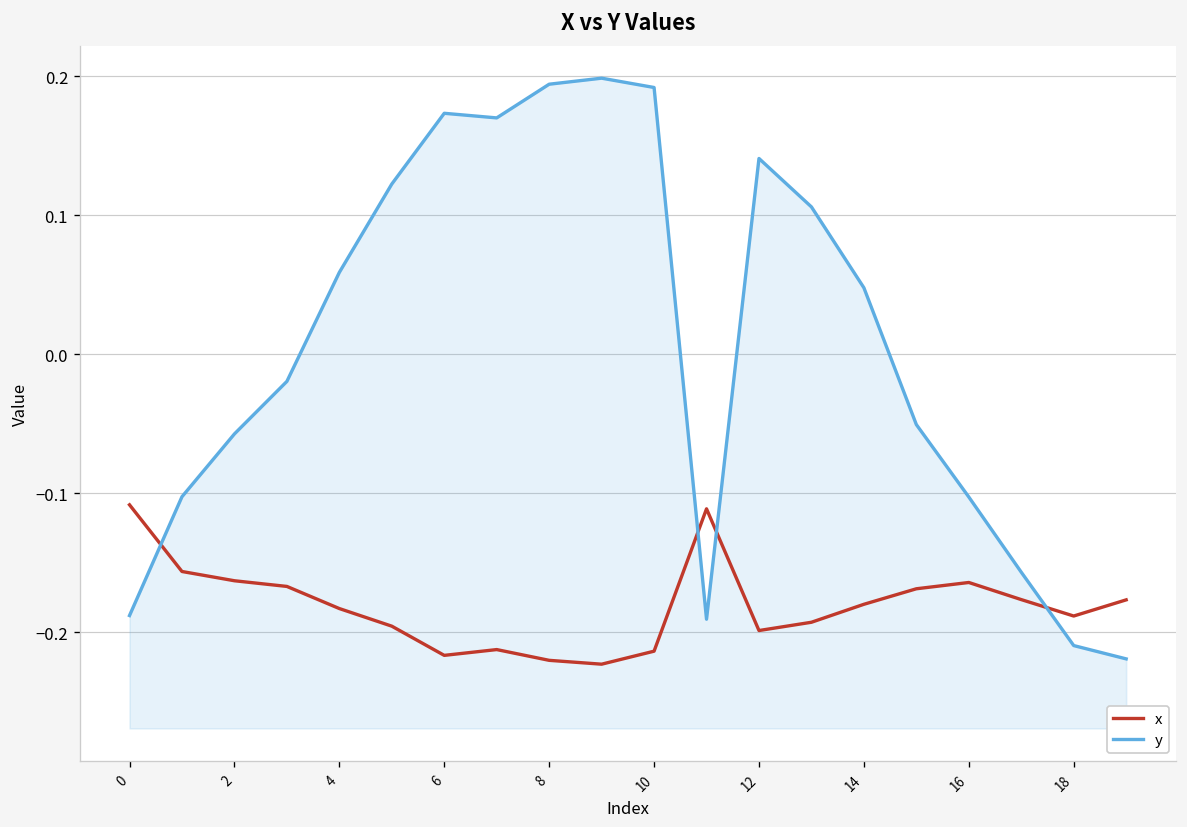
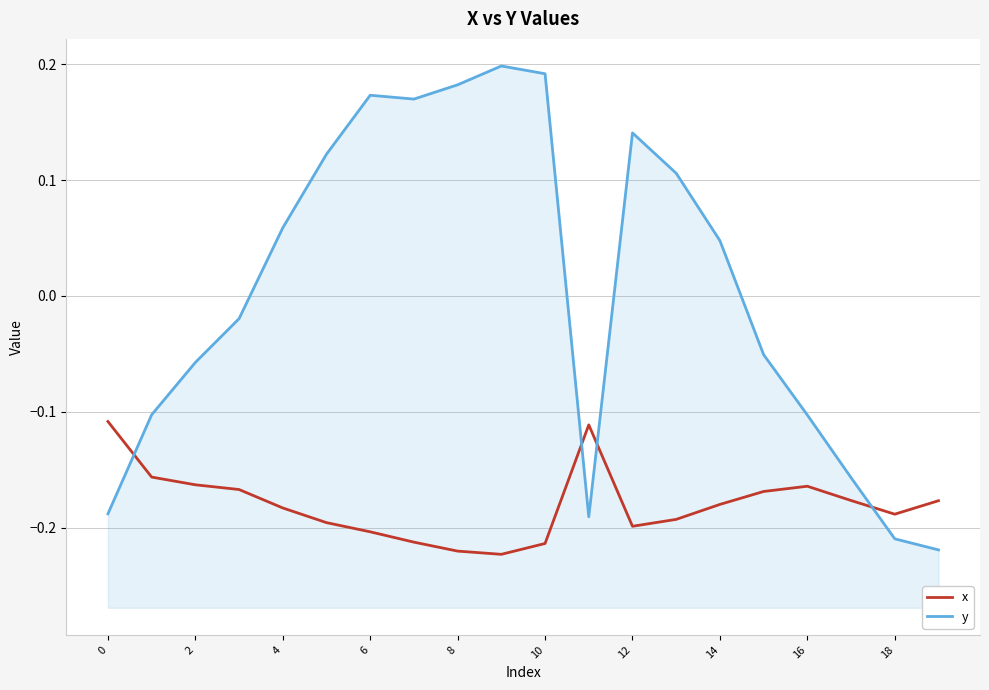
  {
    "x": {
      "0": -0.108,
      "2": -0.163,
      "4": -0.183,
-     "6": -0.217,
+     "6": -0.204,
      "8": -0.220,
      "10": -0.214,
      "12": -0.199,
      "14": -0.180,
      "16": -0.164,
      "18": -0.188
    },
    "y": {
      "0": -0.188,
      "2": -0.057,
      "4": 0.059,
      "6": 0.173,
-     "8": 0.194,
+     "8": 0.182,
      "10": 0.192,
      "12": 0.141,
      "14": 0.048,
      "16": -0.103,
      "18": -0.210
    }
  }
